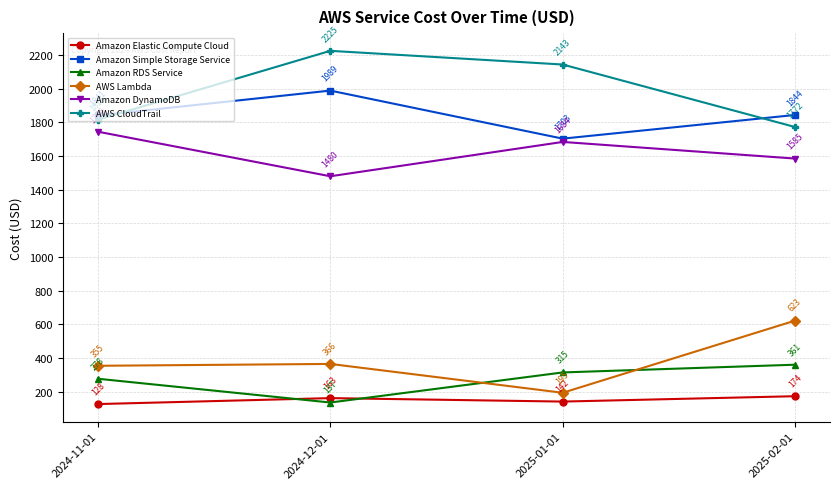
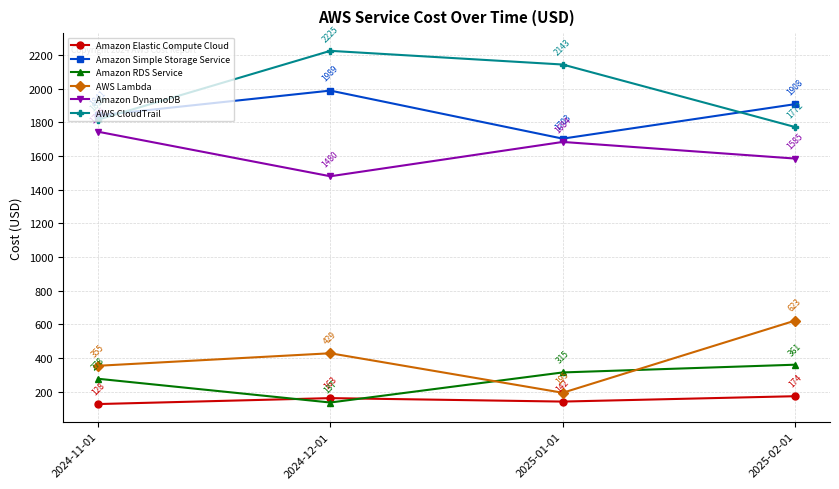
  {
    "Amazon Elastic Compute Cloud": {
      "2025-02-01": 174
    },
    "Amazon Simple Storage Service": {
      "2024-12-01": 1989,
-     "2025-02-01": 1844
+     "2025-02-01": 1908
    },
    "Amazon RDS Service": {
      "2025-01-01": 315,
      "2025-02-01": 361
    },
    "AWS Lambda": {
-     "2024-12-01": 366,
+     "2024-12-01": 429,
      "2025-02-01": 623
    },
    "Amazon DynamoDB": {
      "2024-12-01": 1480,
      "2025-02-01": 1585
    },
    "AWS CloudTrail": {
      "2024-12-01": 2225,
      "2025-01-01": 2143
    }
  }
